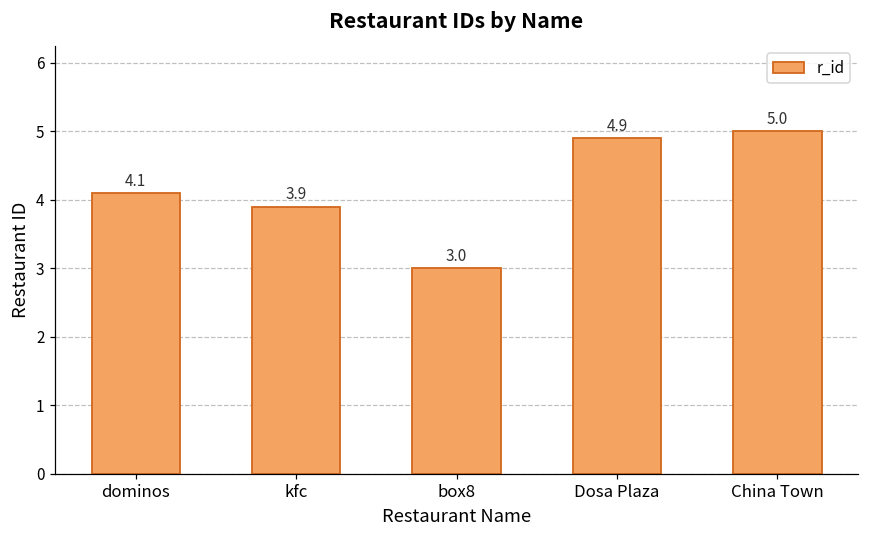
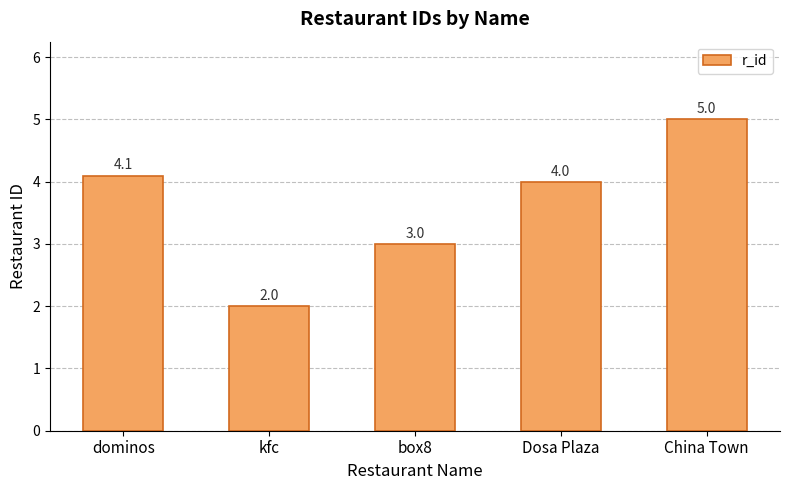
  {
    "dominos": 4.1,
-   "kfc": 3.9,
+   "kfc": 2.0,
    "box8": 3.0,
-   "Dosa Plaza": 4.9,
+   "Dosa Plaza": 4.0,
    "China Town": 5.0
  }
